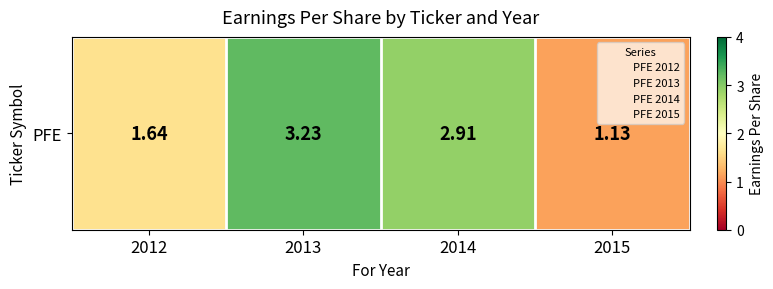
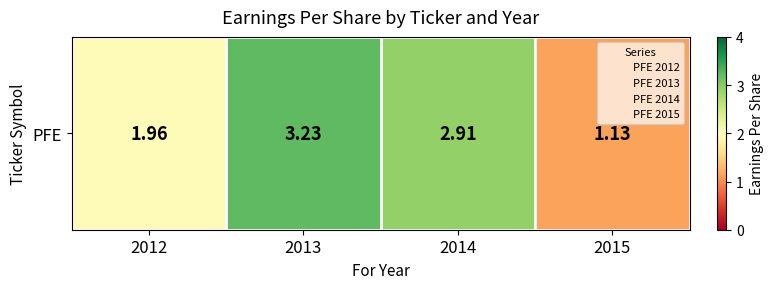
  {
    "PFE": {
-     "2012": 1.64
+     "2012": 1.96
    }
  }
